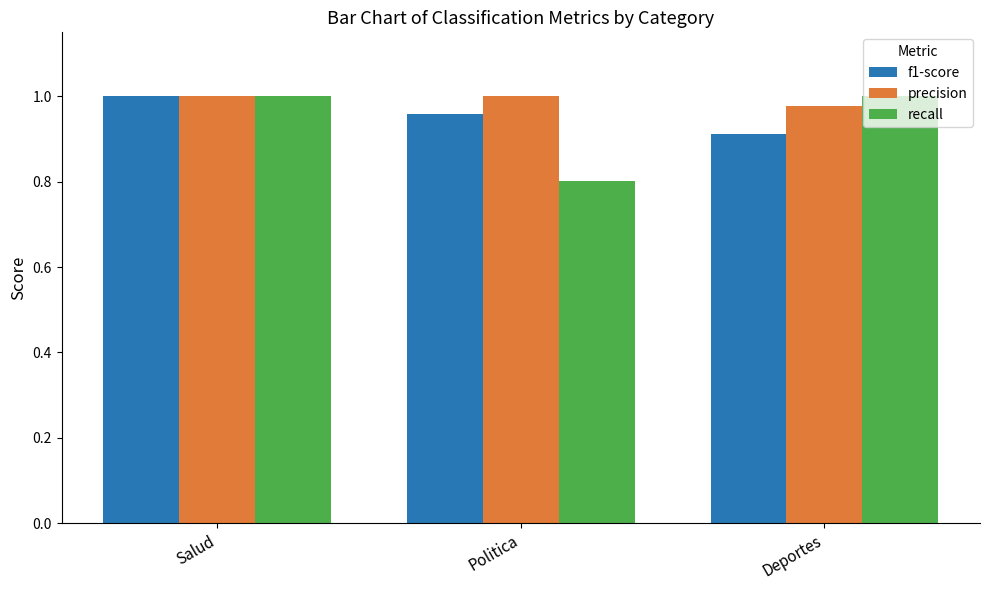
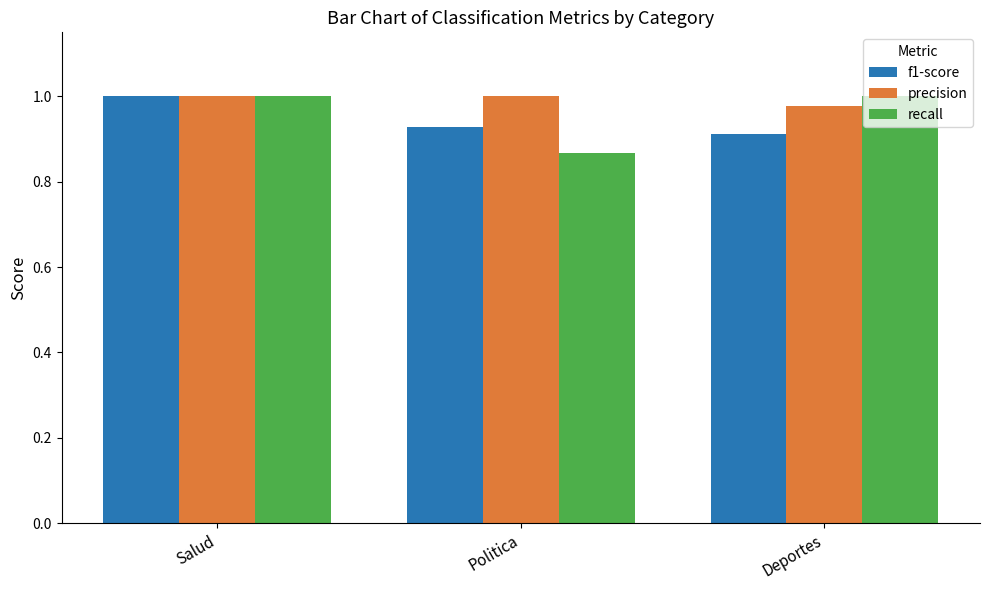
  {
    "f1-score": {
      "Salud": 1.00,
-     "Politica": 0.96,
+     "Politica": 0.93,
      "Deportes": 0.91
    },
    "precision": {
      "Salud": 1.00,
      "Politica": 1.00,
      "Deportes": 0.98
    },
    "recall": {
      "Salud": 1.00,
-     "Politica": 0.80
+     "Politica": 0.87
    }
  }
